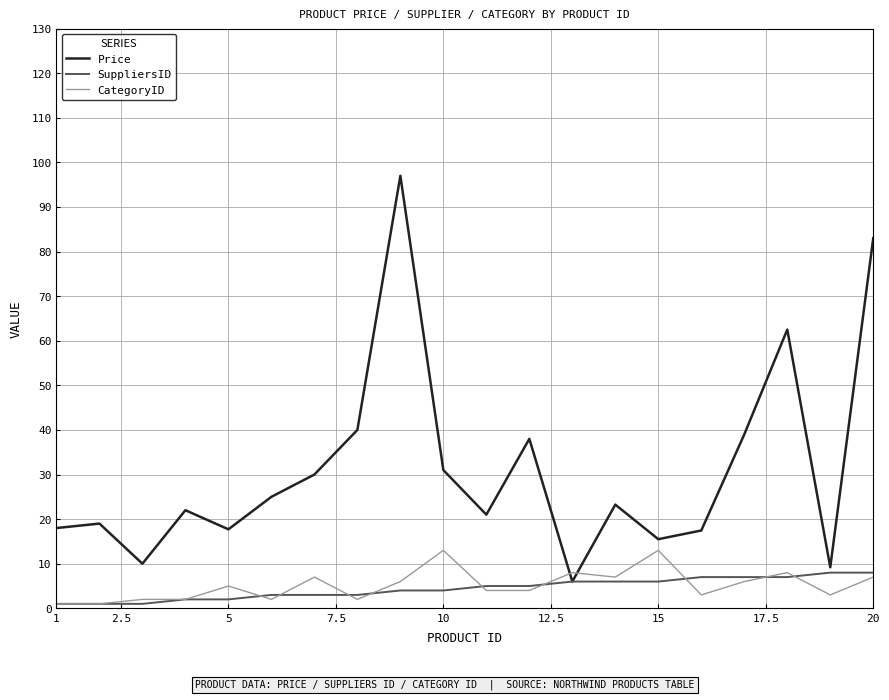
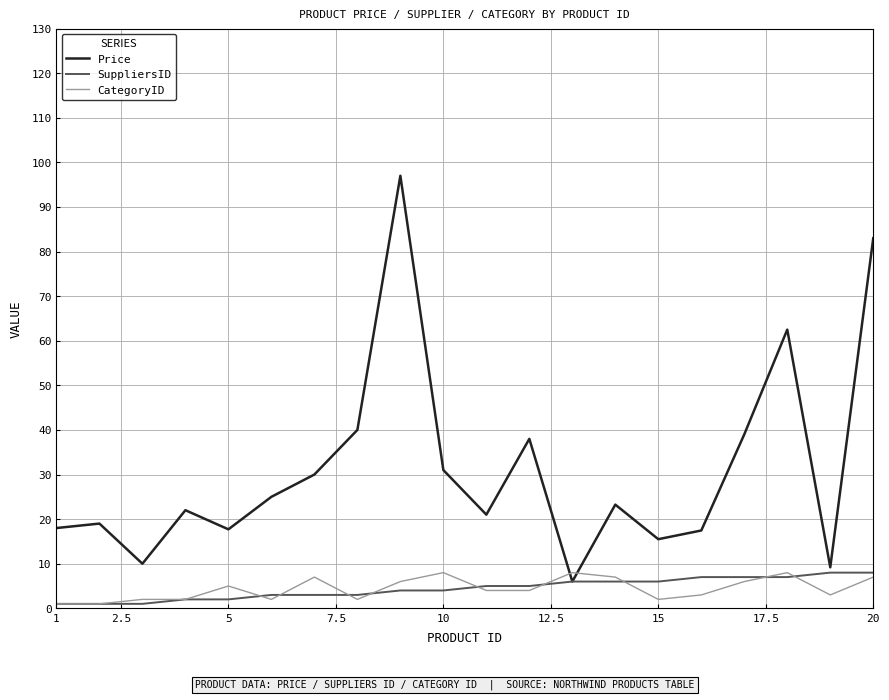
  {
    "Price": {
      "1": 18,
      "5": 18,
      "10": 31,
      "15": 16,
      "20": 83
    },
    "SuppliersID": {
      "5": 2,
      "10": 4,
      "15": 6,
      "20": 8
    },
    "CategoryID": {
      "5": 5,
-     "10": 13,
-     "15": 13,
+     "10": 8,
+     "15": 2,
      "20": 7
    }
  }
